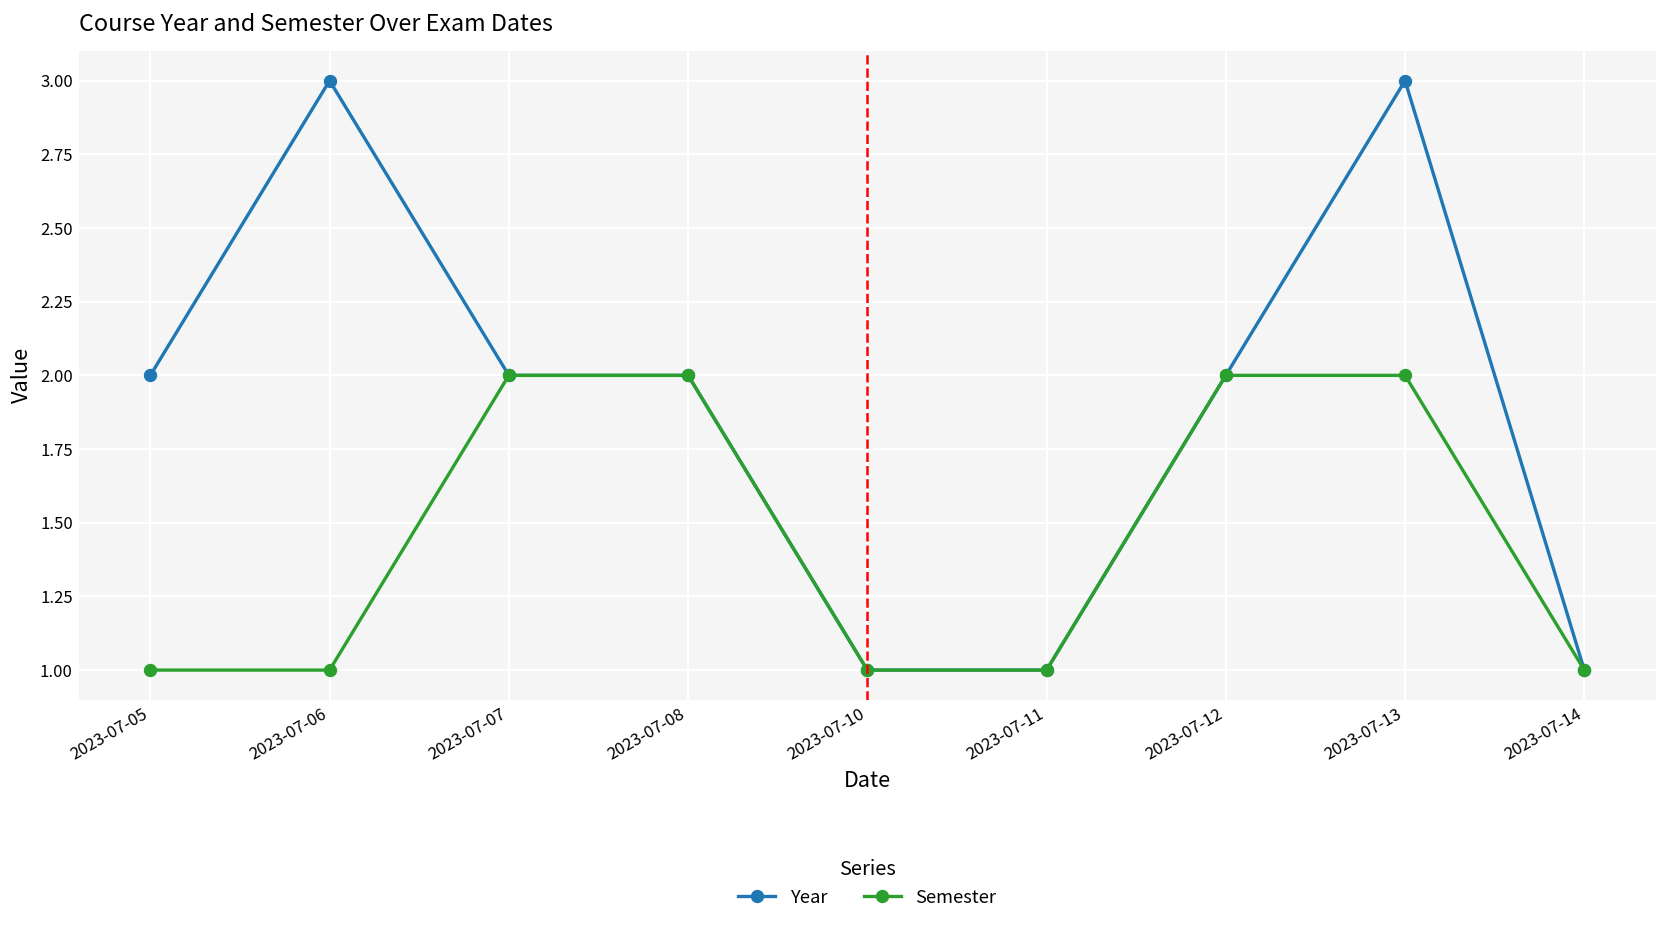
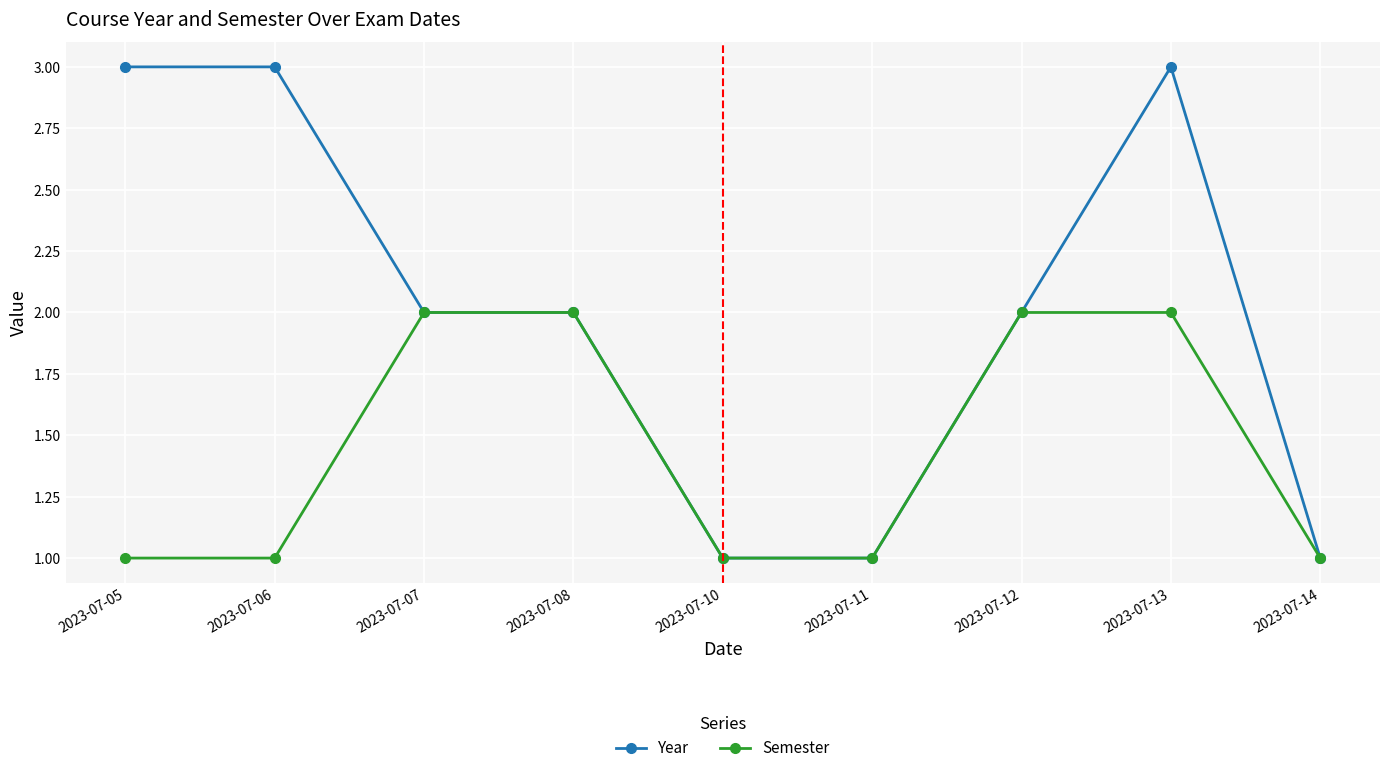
  {
    "Year": {
-     "2023-07-05": 2,
+     "2023-07-05": 3,
      "2023-07-06": 3,
      "2023-07-13": 3
    },
    "Semester": {
      "2023-07-05": 1,
      "2023-07-06": 1,
      "2023-07-13": 2
    }
  }
